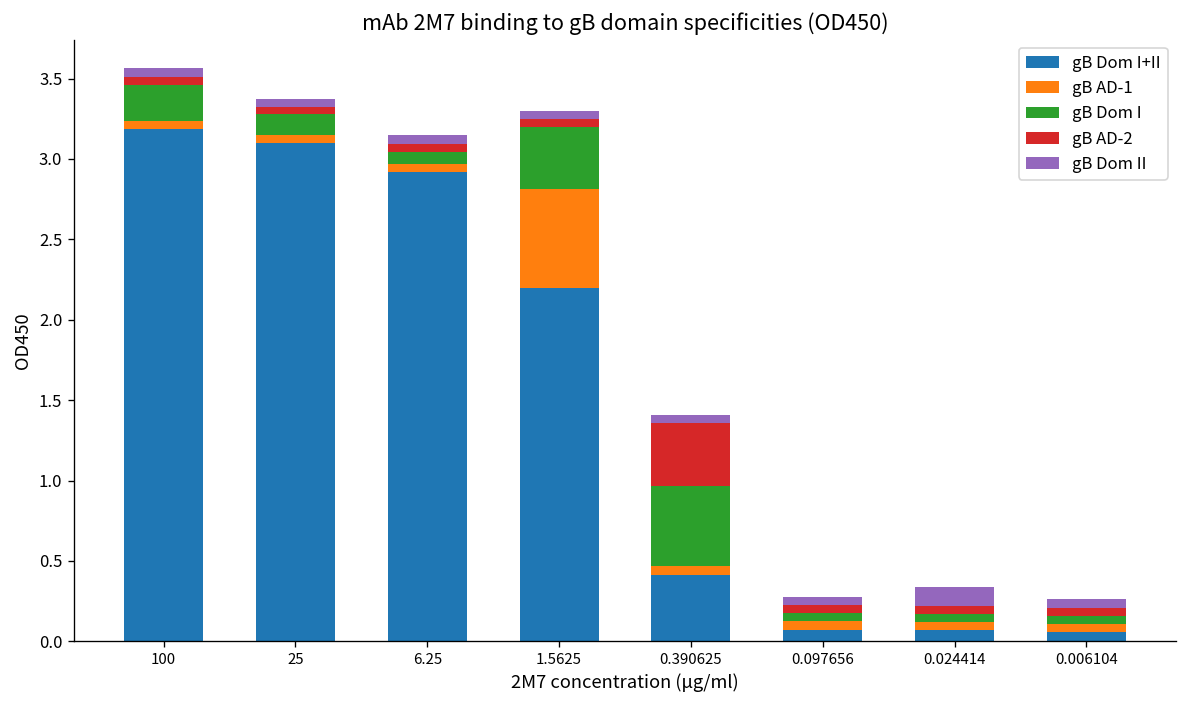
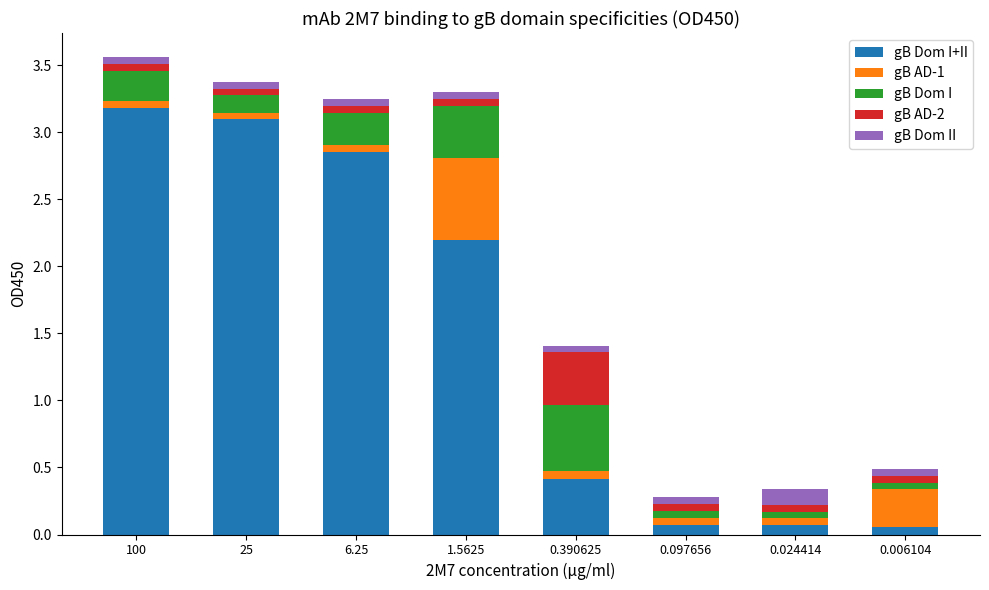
  {
    "gB Dom I+II": {
      "100": 3.18,
      "25": 3.10,
-     "6.25": 2.92,
+     "6.25": 2.85,
      "1.5625": 2.20,
      "0.390625": 0.42,
      "0.097656": 0.07,
      "0.024414": 0.07,
      "0.006104": 0.06
    },
    "gB AD-1": {
      "100": 0.05,
      "25": 0.05,
      "6.25": 0.05,
      "1.5625": 0.61,
      "0.390625": 0.06,
      "0.097656": 0.05,
      "0.024414": 0.05,
-     "0.006104": 0.05
+     "0.006104": 0.28
    },
    "gB Dom I": {
      "100": 0.22,
      "25": 0.13,
-     "6.25": 0.08,
+     "6.25": 0.24,
      "1.5625": 0.39,
      "0.390625": 0.50,
      "0.097656": 0.05,
      "0.024414": 0.05,
      "0.006104": 0.05
    },
    "gB AD-2": {
      "100": 0.05,
      "25": 0.05,
      "6.25": 0.05,
      "1.5625": 0.05,
      "0.390625": 0.39,
      "0.097656": 0.05,
      "0.024414": 0.05,
      "0.006104": 0.05
    },
    "gB Dom II": {
      "100": 0.06,
      "25": 0.05,
      "6.25": 0.05,
      "1.5625": 0.05,
      "0.390625": 0.05,
      "0.097656": 0.05,
      "0.024414": 0.12,
      "0.006104": 0.05
    }
  }
